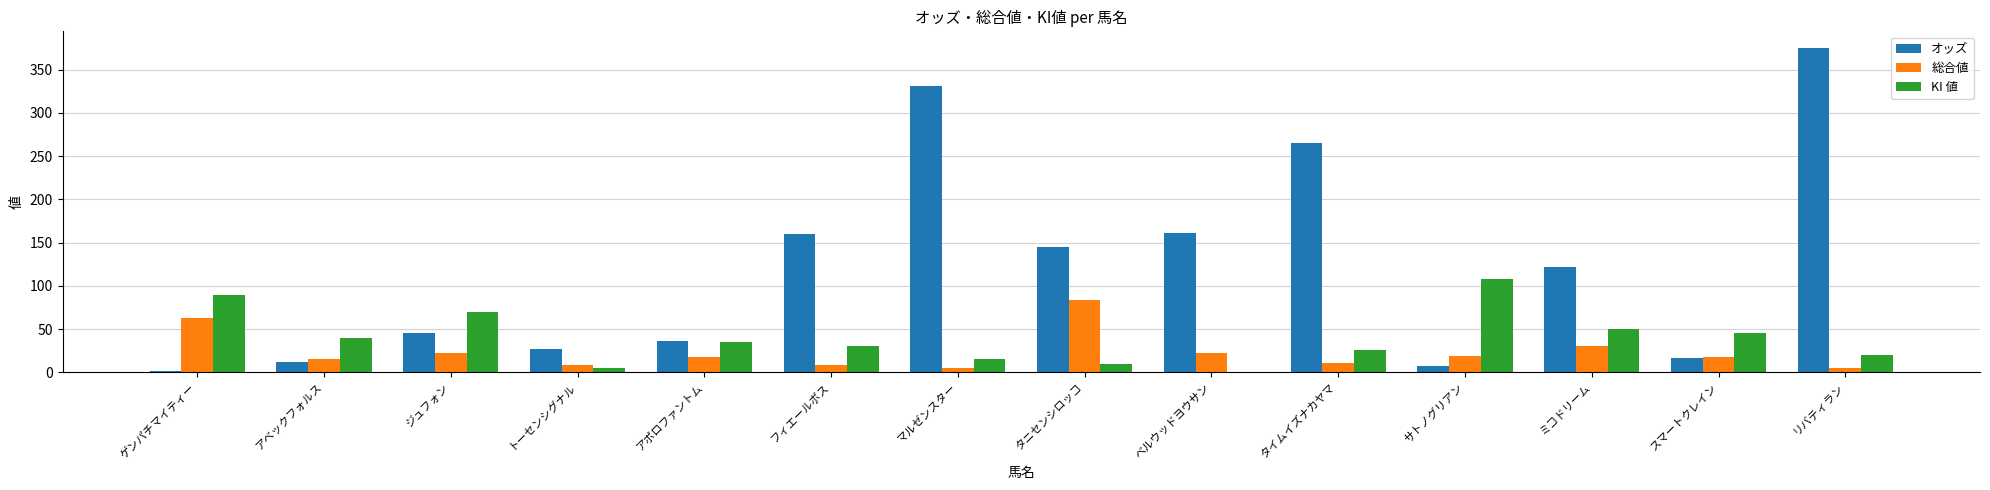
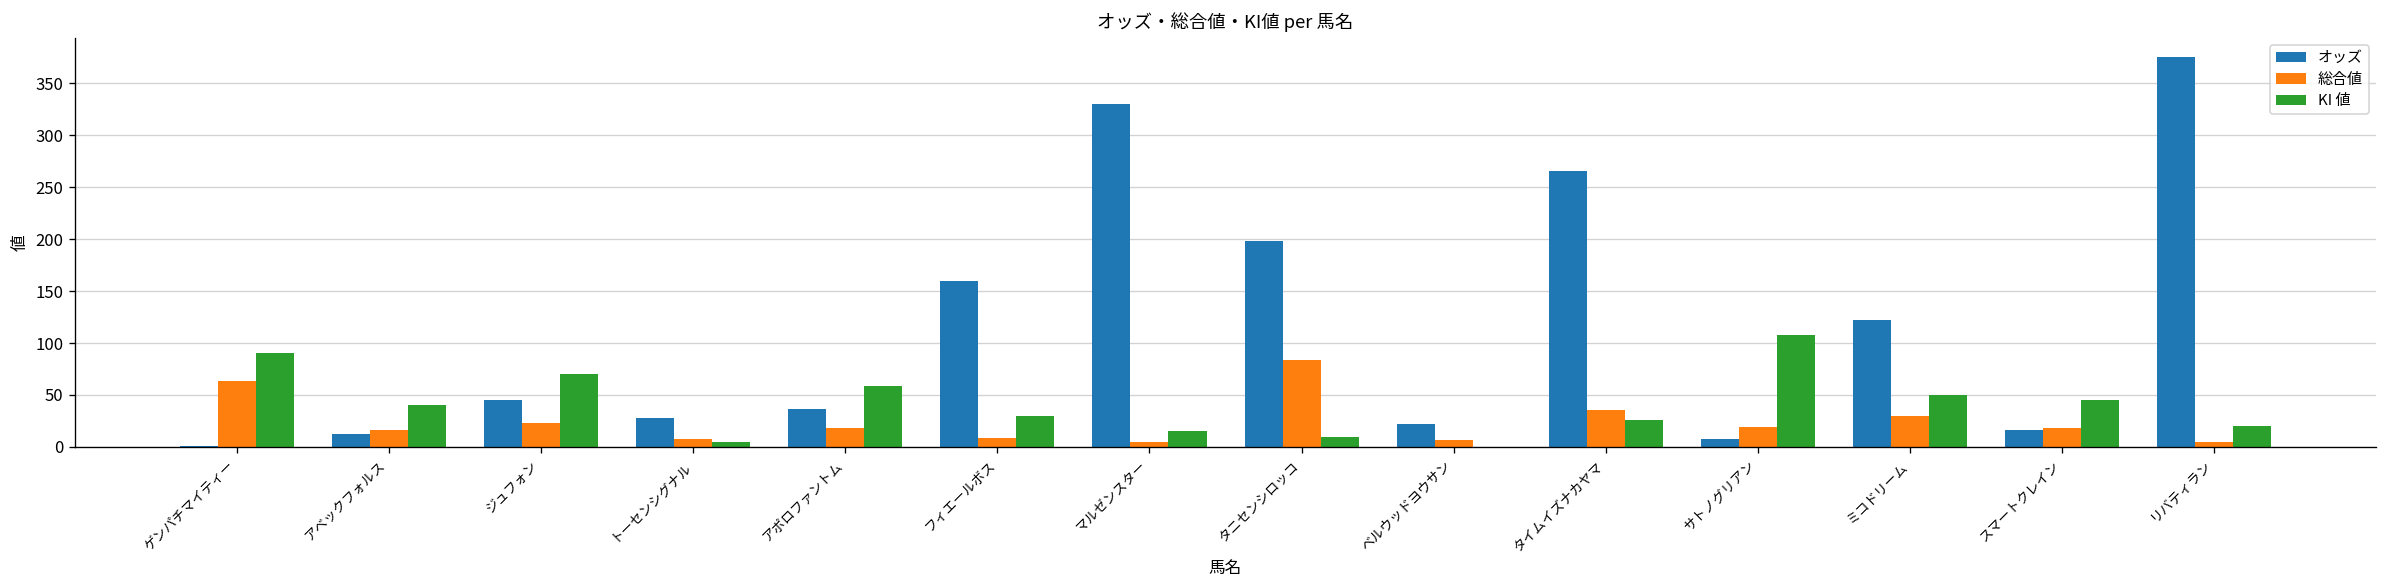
  {
    "オッズ": {
      "アベックフォルス": 10,
      "ジュフォン": 50,
      "トーセンシグナル": 30,
      "アポロファントム": 40,
      "フィエールボス": 160,
      "マルゼンスター": 330,
-     "タニセンシロッコ": 140,
-     "ベルウッドヨウサン": 160,
+     "タニセンシロッコ": 200,
+     "ベルウッドヨウサン": 20,
      "タイムイズナカヤマ": 270,
      "サトノグリアン": 10,
      "ミコドリーム": 120,
      "スマートクレイン": 20,
      "リバティラン": 380
    },
    "総合値": {
      "ゲンパチマイティー": 60,
      "アベックフォルス": 20,
      "ジュフォン": 20,
      "トーセンシグナル": 10,
      "アポロファントム": 20,
      "フィエールボス": 10,
      "マルゼンスター": 10,
      "タニセンシロッコ": 80,
-     "ベルウッドヨウサン": 20,
-     "タイムイズナカヤマ": 10,
+     "ベルウッドヨウサン": 10,
+     "タイムイズナカヤマ": 40,
      "サトノグリアン": 20,
      "ミコドリーム": 30,
      "スマートクレイン": 20,
      "リバティラン": 10
    },
    "KI 値": {
      "ゲンパチマイティー": 90,
      "アベックフォルス": 40,
      "ジュフォン": 70,
      "トーセンシグナル": 10,
-     "アポロファントム": 40,
+     "アポロファントム": 60,
      "フィエールボス": 30,
      "マルゼンスター": 20,
      "タニセンシロッコ": 10,
      "ベルウッドヨウサン": 0,
      "タイムイズナカヤマ": 30,
      "サトノグリアン": 110,
      "ミコドリーム": 50,
      "スマートクレイン": 50,
      "リバティラン": 20
    }
  }
